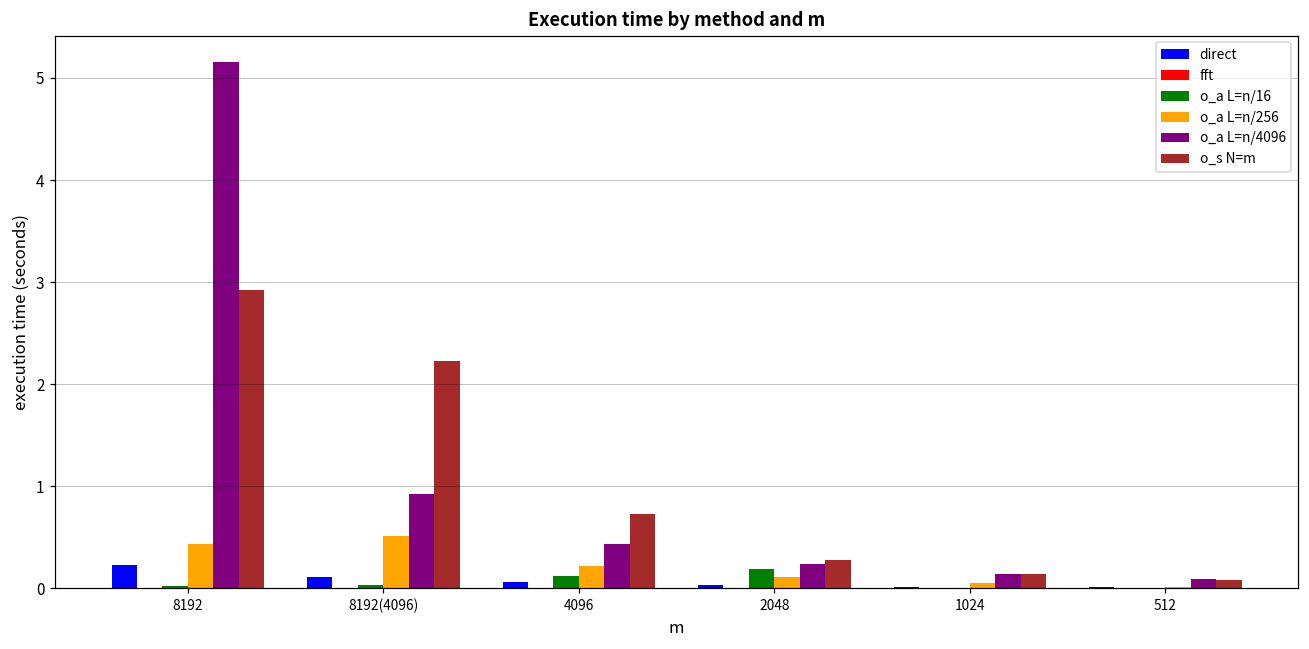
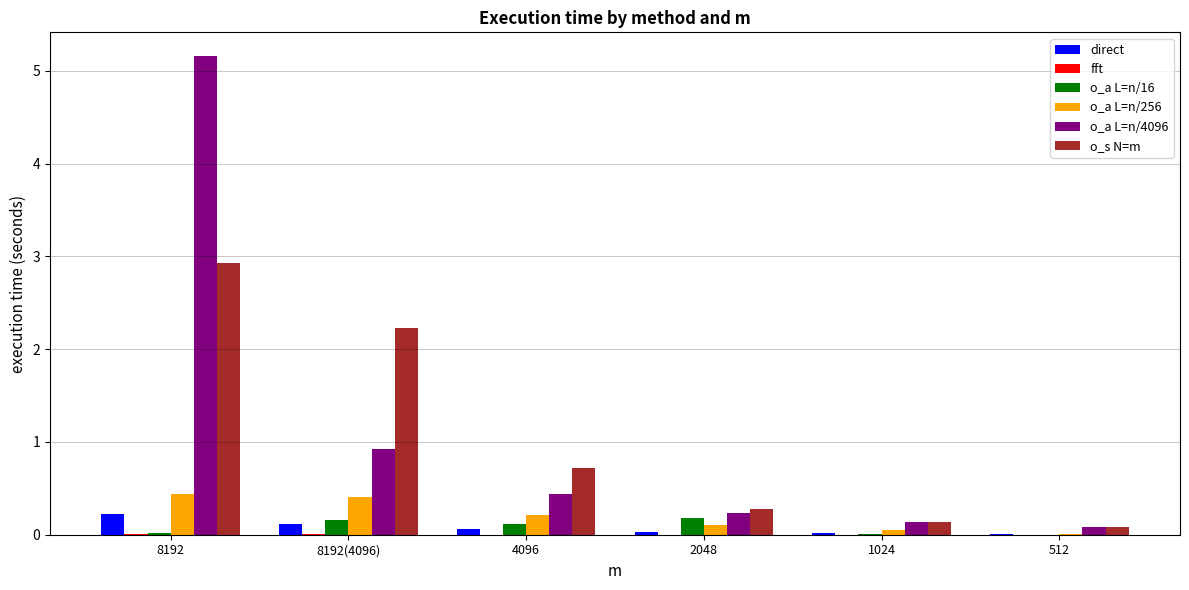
  {
    "direct": {
      "8192": 0.2,
      "8192(4096)": 0.1,
      "4096": 0.1,
      "2048": 0.0
    },
    "o_a L=n/16": {
-     "8192(4096)": 0.0,
+     "8192(4096)": 0.2,
      "4096": 0.1,
      "2048": 0.2
    },
    "o_a L=n/256": {
      "8192": 0.4,
-     "8192(4096)": 0.5,
+     "8192(4096)": 0.4,
      "4096": 0.2,
      "2048": 0.1,
      "1024": 0.0
    },
    "o_a L=n/4096": {
      "8192": 5.2,
      "8192(4096)": 0.9,
      "4096": 0.4,
      "2048": 0.2,
      "1024": 0.1,
      "512": 0.1
    },
    "o_s N=m": {
      "8192": 2.9,
      "8192(4096)": 2.2,
      "4096": 0.7,
      "2048": 0.3,
      "1024": 0.1,
      "512": 0.1
    }
  }
